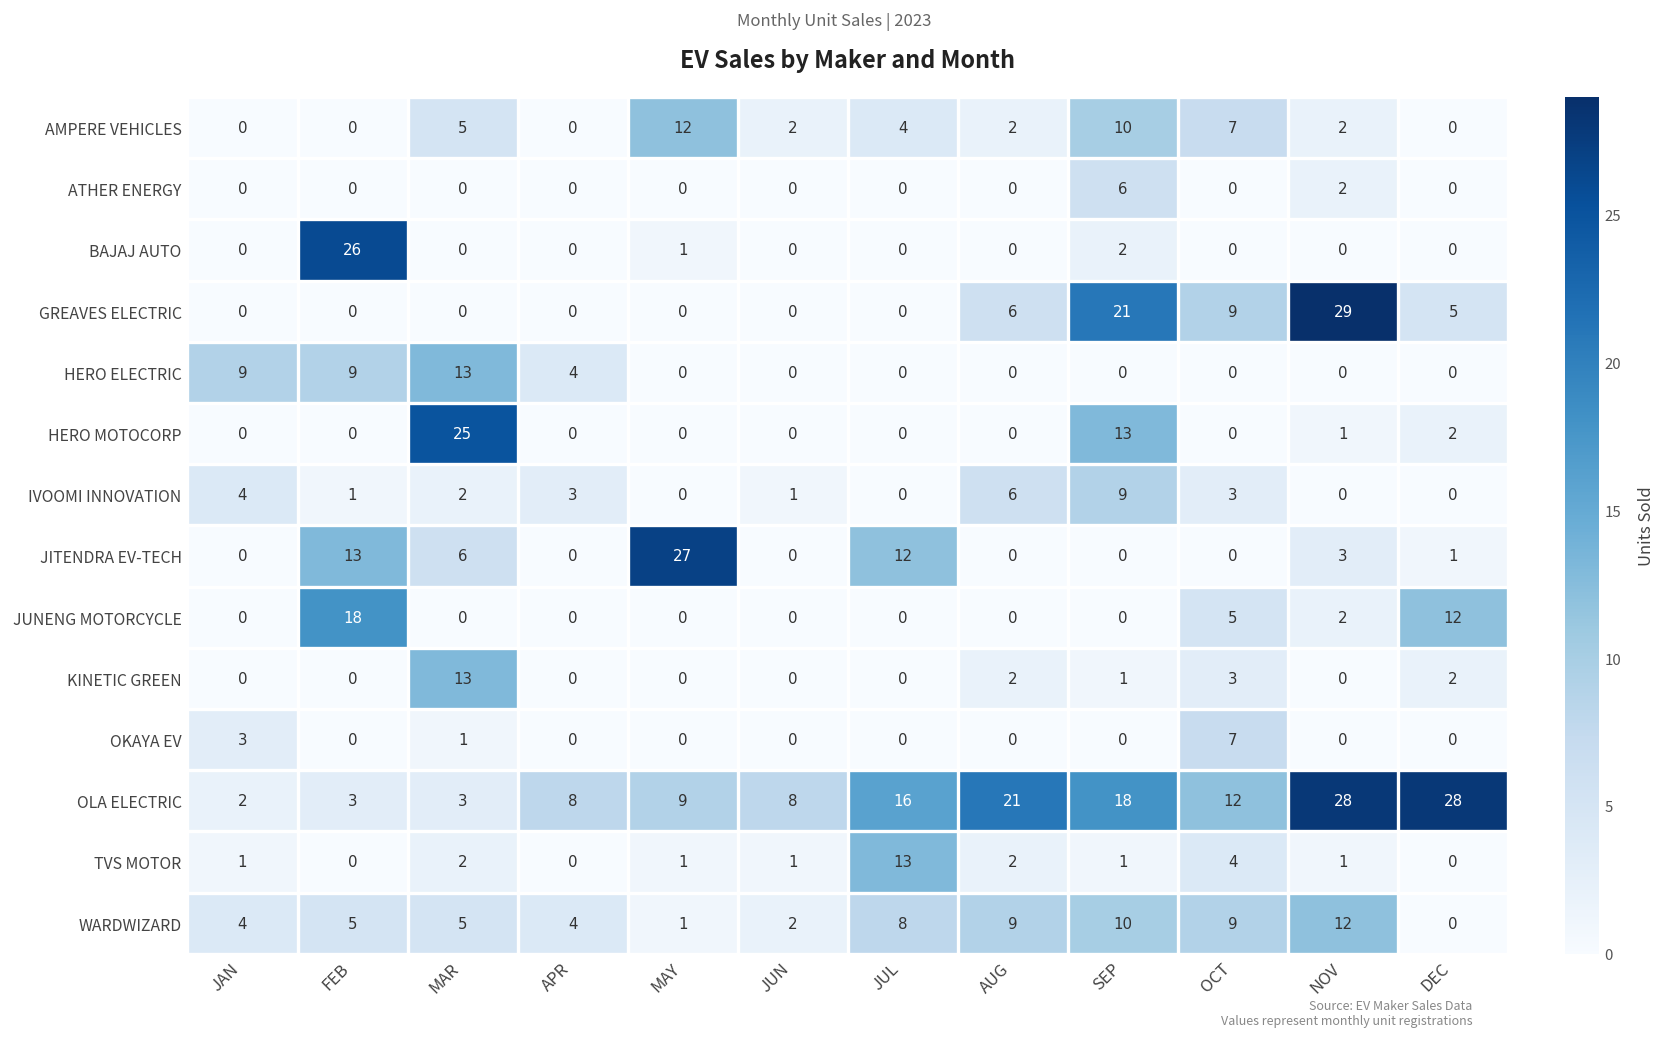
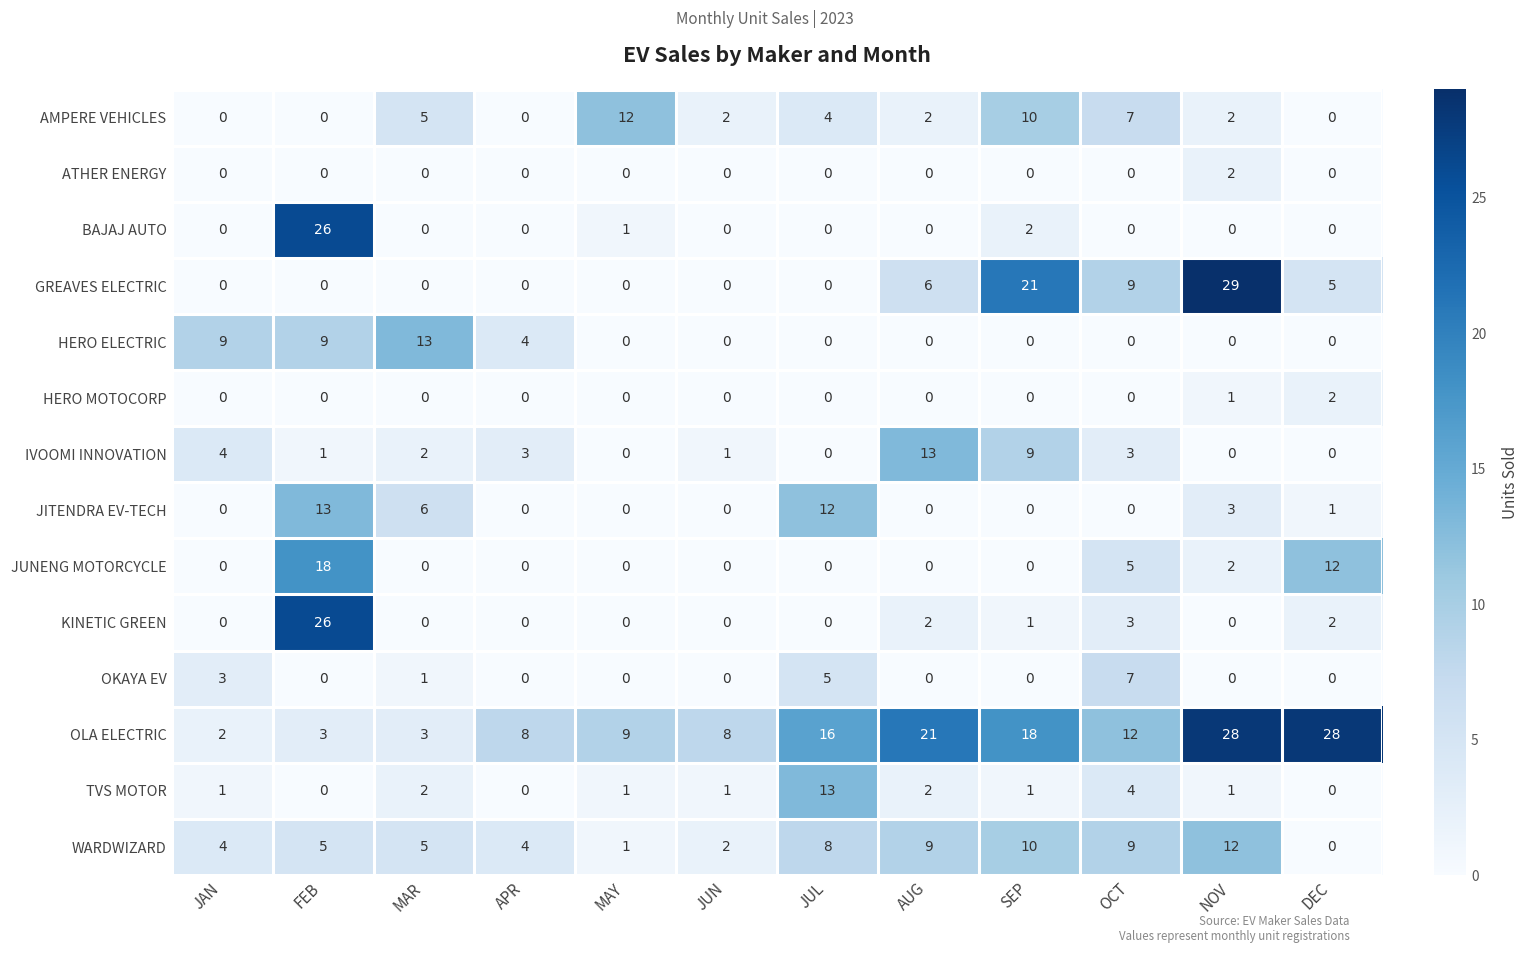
  {
    "AMPERE VEHICLES": {
      "JAN": 0,
      "FEB": 0,
      "MAR": 5,
      "APR": 0,
      "MAY": 12,
      "JUN": 2,
      "JUL": 4,
      "AUG": 2,
      "SEP": 10,
      "OCT": 7,
      "NOV": 2,
      "DEC": 0
    },
    "ATHER ENERGY": {
      "JAN": 0,
      "FEB": 0,
      "MAR": 0,
      "APR": 0,
      "MAY": 0,
      "JUN": 0,
      "JUL": 0,
      "AUG": 0,
-     "SEP": 6,
+     "SEP": 0,
      "OCT": 0,
      "NOV": 2,
      "DEC": 0
    },
    "BAJAJ AUTO": {
      "JAN": 0,
      "FEB": 26,
      "MAR": 0,
      "APR": 0,
      "MAY": 1,
      "JUN": 0,
      "JUL": 0,
      "AUG": 0,
      "SEP": 2,
      "OCT": 0,
      "NOV": 0,
      "DEC": 0
    },
    "GREAVES ELECTRIC": {
      "JAN": 0,
      "FEB": 0,
      "MAR": 0,
      "APR": 0,
      "MAY": 0,
      "JUN": 0,
      "JUL": 0,
      "AUG": 6,
      "SEP": 21,
      "OCT": 9,
      "NOV": 29,
      "DEC": 5
    },
    "HERO ELECTRIC": {
      "JAN": 9,
      "FEB": 9,
      "MAR": 13,
      "APR": 4,
      "MAY": 0,
      "JUN": 0,
      "JUL": 0,
      "AUG": 0,
      "SEP": 0,
      "OCT": 0,
      "NOV": 0,
      "DEC": 0
    },
    "HERO MOTOCORP": {
      "JAN": 0,
      "FEB": 0,
-     "MAR": 25,
+     "MAR": 0,
      "APR": 0,
      "MAY": 0,
      "JUN": 0,
      "JUL": 0,
      "AUG": 0,
-     "SEP": 13,
+     "SEP": 0,
      "OCT": 0,
      "NOV": 1,
      "DEC": 2
    },
    "IVOOMI INNOVATION": {
      "JAN": 4,
      "FEB": 1,
      "MAR": 2,
      "APR": 3,
      "MAY": 0,
      "JUN": 1,
      "JUL": 0,
-     "AUG": 6,
+     "AUG": 13,
      "SEP": 9,
      "OCT": 3,
      "NOV": 0,
      "DEC": 0
    },
    "JITENDRA EV-TECH": {
      "JAN": 0,
      "FEB": 13,
      "MAR": 6,
      "APR": 0,
-     "MAY": 27,
+     "MAY": 0,
      "JUN": 0,
      "JUL": 12,
      "AUG": 0,
      "SEP": 0,
      "OCT": 0,
      "NOV": 3,
      "DEC": 1
    },
    "JUNENG MOTORCYCLE": {
      "JAN": 0,
      "FEB": 18,
      "MAR": 0,
      "APR": 0,
      "MAY": 0,
      "JUN": 0,
      "JUL": 0,
      "AUG": 0,
      "SEP": 0,
      "OCT": 5,
      "NOV": 2,
      "DEC": 12
    },
    "KINETIC GREEN": {
      "JAN": 0,
-     "FEB": 0,
-     "MAR": 13,
+     "FEB": 26,
+     "MAR": 0,
      "APR": 0,
      "MAY": 0,
      "JUN": 0,
      "JUL": 0,
      "AUG": 2,
      "SEP": 1,
      "OCT": 3,
      "NOV": 0,
      "DEC": 2
    },
    "OKAYA EV": {
      "JAN": 3,
      "FEB": 0,
      "MAR": 1,
      "APR": 0,
      "MAY": 0,
      "JUN": 0,
-     "JUL": 0,
+     "JUL": 5,
      "AUG": 0,
      "SEP": 0,
      "OCT": 7,
      "NOV": 0,
      "DEC": 0
    },
    "OLA ELECTRIC": {
      "JAN": 2,
      "FEB": 3,
      "MAR": 3,
      "APR": 8,
      "MAY": 9,
      "JUN": 8,
      "JUL": 16,
      "AUG": 21,
      "SEP": 18,
      "OCT": 12,
      "NOV": 28,
      "DEC": 28
    },
    "TVS MOTOR": {
      "JAN": 1,
      "FEB": 0,
      "MAR": 2,
      "APR": 0,
      "MAY": 1,
      "JUN": 1,
      "JUL": 13,
      "AUG": 2,
      "SEP": 1,
      "OCT": 4,
      "NOV": 1,
      "DEC": 0
    },
    "WARDWIZARD": {
      "JAN": 4,
      "FEB": 5,
      "MAR": 5,
      "APR": 4,
      "MAY": 1,
      "JUN": 2,
      "JUL": 8,
      "AUG": 9,
      "SEP": 10,
      "OCT": 9,
      "NOV": 12,
      "DEC": 0
    }
  }
